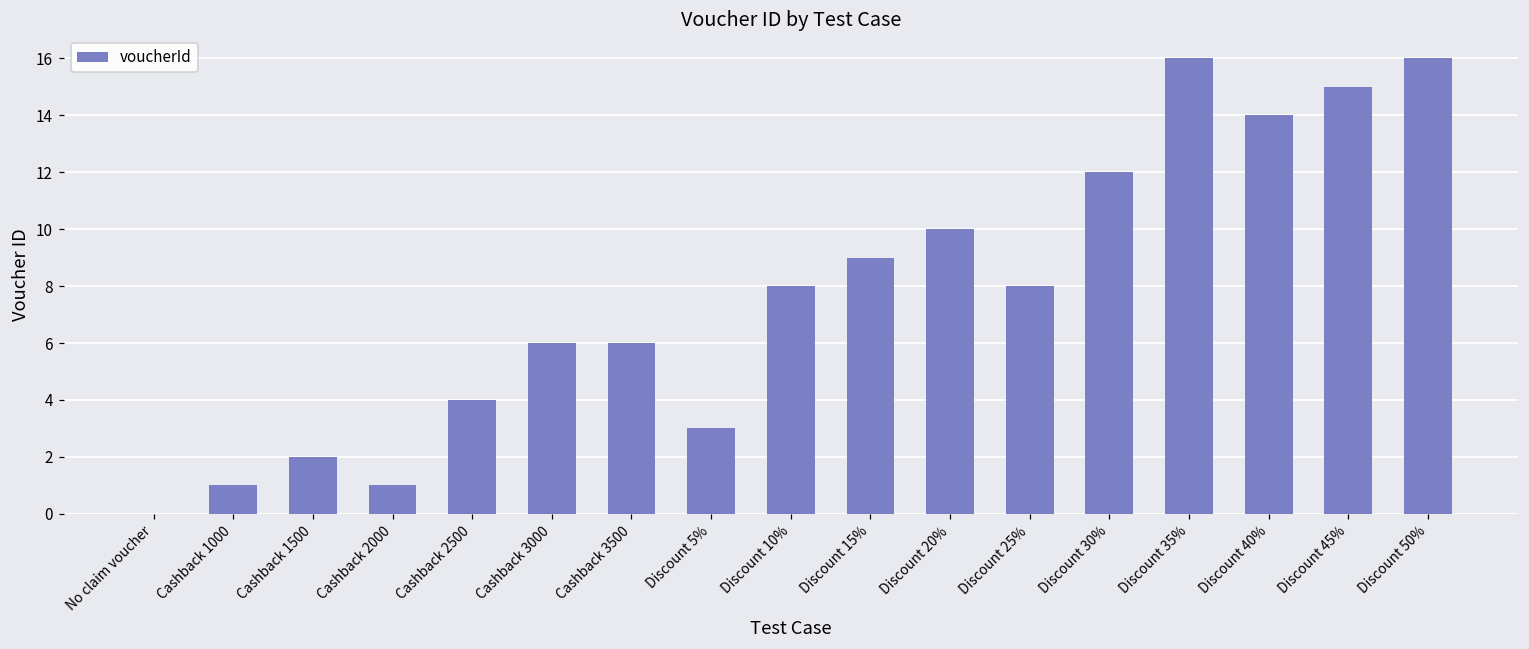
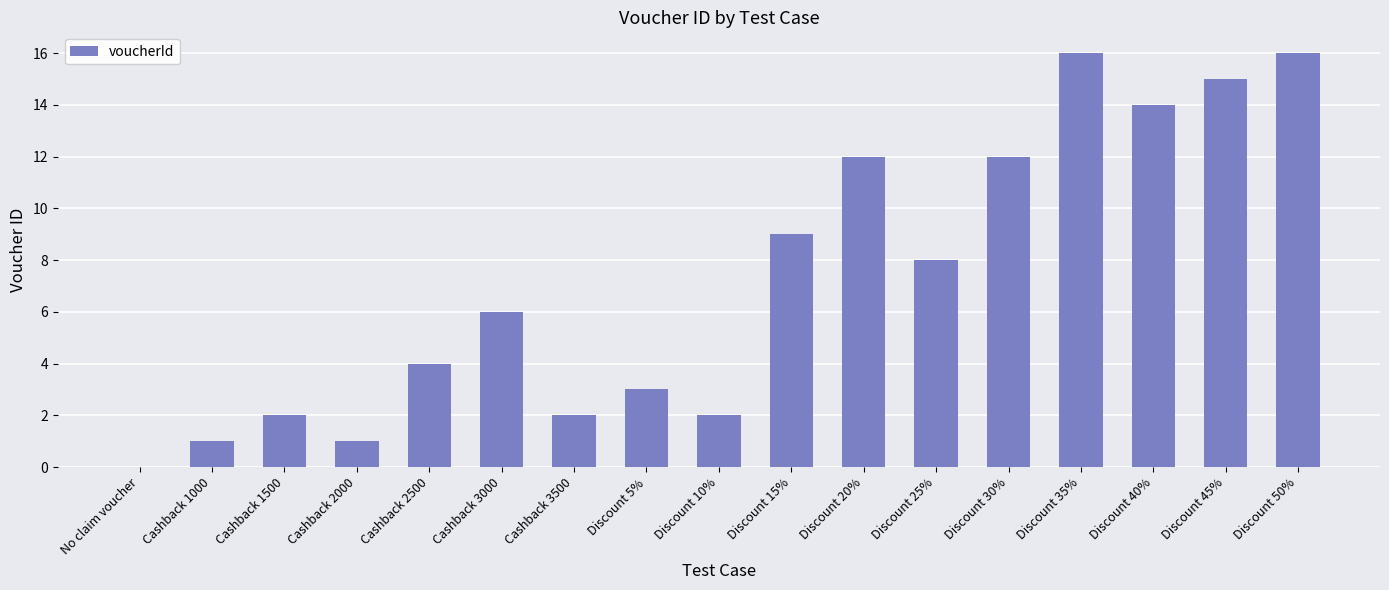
  {
    "No claim voucher": 0,
    "Cashback 1000": 1,
    "Cashback 1500": 2,
    "Cashback 2000": 1,
    "Cashback 2500": 4,
    "Cashback 3000": 6,
-   "Cashback 3500": 6,
+   "Cashback 3500": 2,
    "Discount 5%": 3,
-   "Discount 10%": 8,
+   "Discount 10%": 2,
    "Discount 15%": 9,
-   "Discount 20%": 10,
+   "Discount 20%": 12,
    "Discount 25%": 8,
    "Discount 30%": 12,
    "Discount 35%": 16,
    "Discount 40%": 14,
    "Discount 45%": 15,
    "Discount 50%": 16
  }
